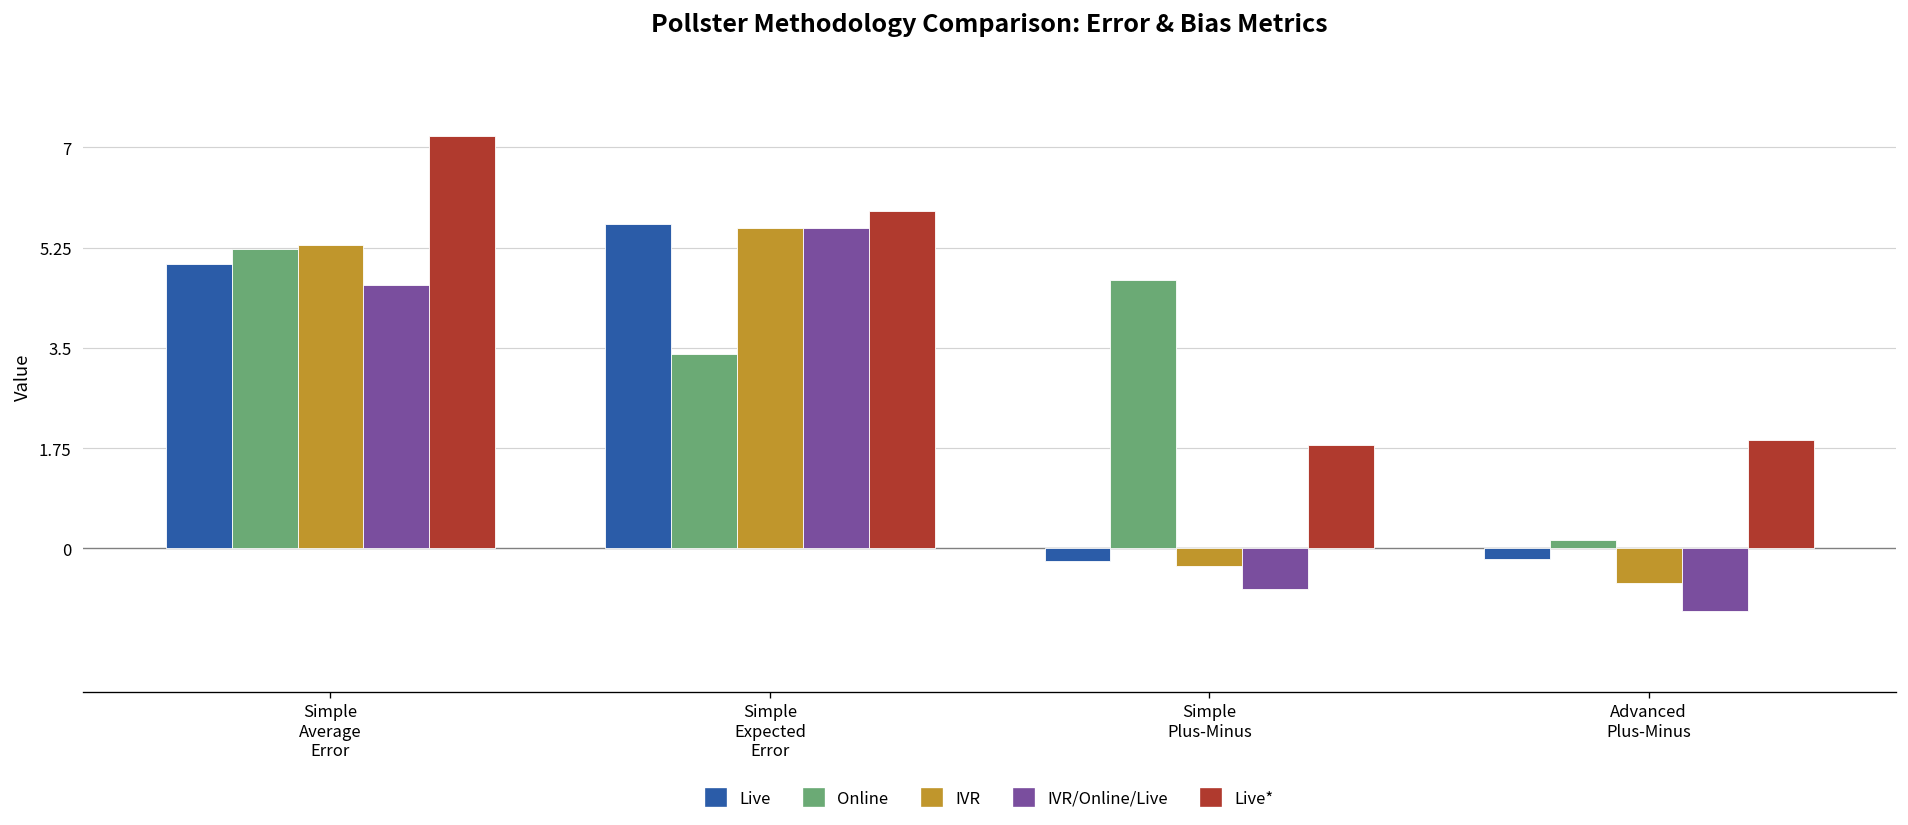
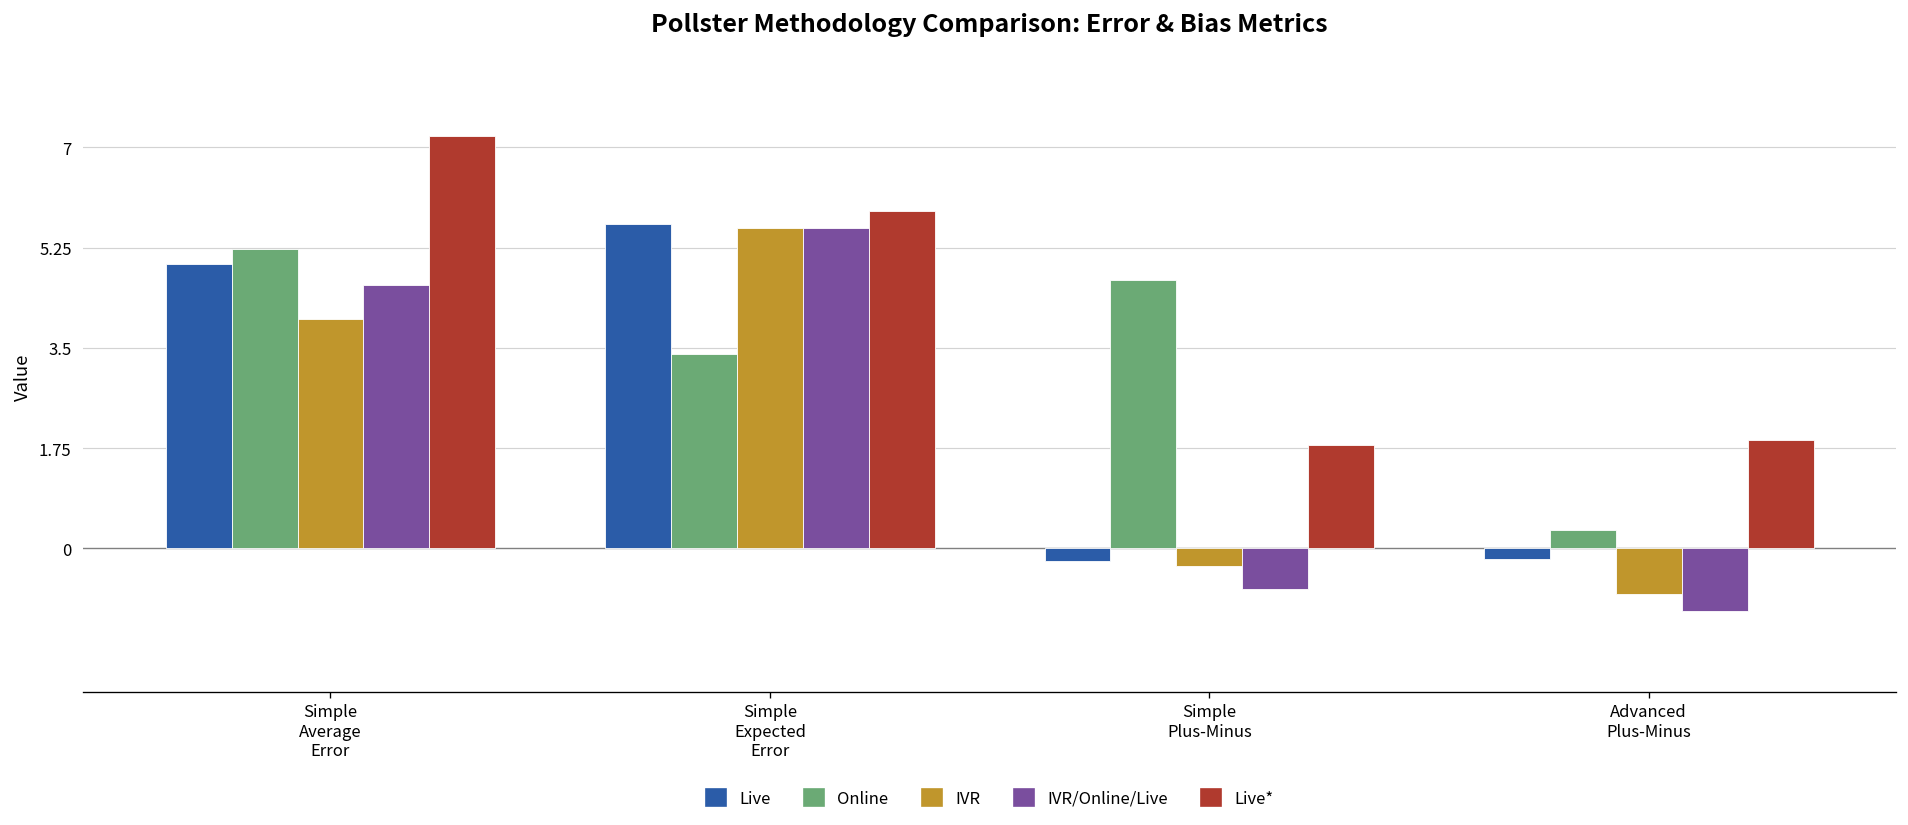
  {
    "Live": {
      "Simple Average Error": 5.0,
      "Simple Expected Error": 5.7,
      "Simple Plus-Minus": -0.2,
      "Advanced Plus-Minus": -0.2
    },
    "Online": {
      "Simple Average Error": 5.2,
      "Simple Expected Error": 3.4,
      "Simple Plus-Minus": 4.7,
-     "Advanced Plus-Minus": 0.2
+     "Advanced Plus-Minus": 0.3
    },
    "IVR": {
-     "Simple Average Error": 5.3,
+     "Simple Average Error": 4.0,
      "Simple Expected Error": 5.6,
      "Simple Plus-Minus": -0.3,
-     "Advanced Plus-Minus": -0.6
+     "Advanced Plus-Minus": -0.8
    },
    "IVR/Online/Live": {
      "Simple Average Error": 4.6,
      "Simple Expected Error": 5.6,
      "Simple Plus-Minus": -0.7,
      "Advanced Plus-Minus": -1.1
    },
    "Live*": {
      "Simple Average Error": 7.2,
      "Simple Expected Error": 5.9,
      "Simple Plus-Minus": 1.8,
      "Advanced Plus-Minus": 1.9
    }
  }
